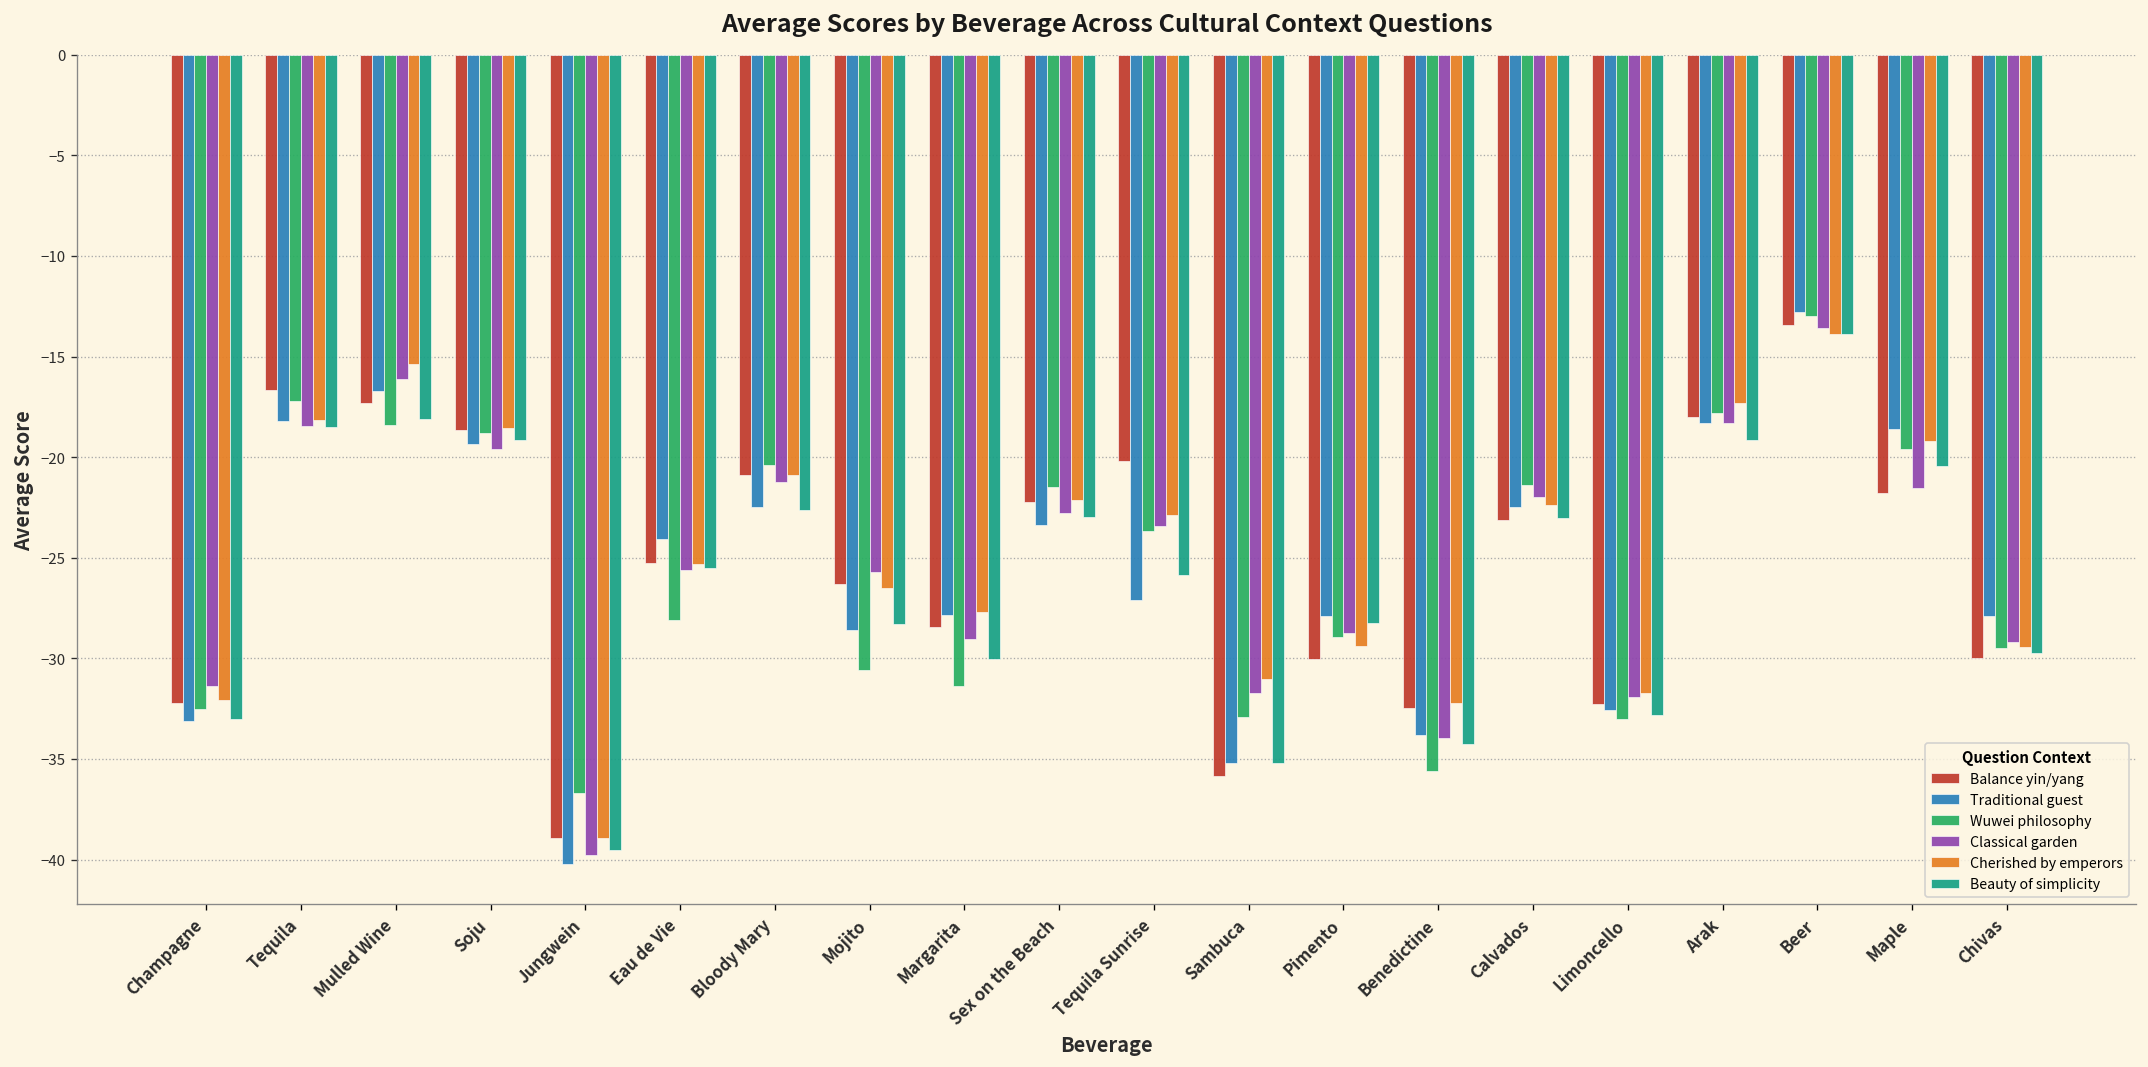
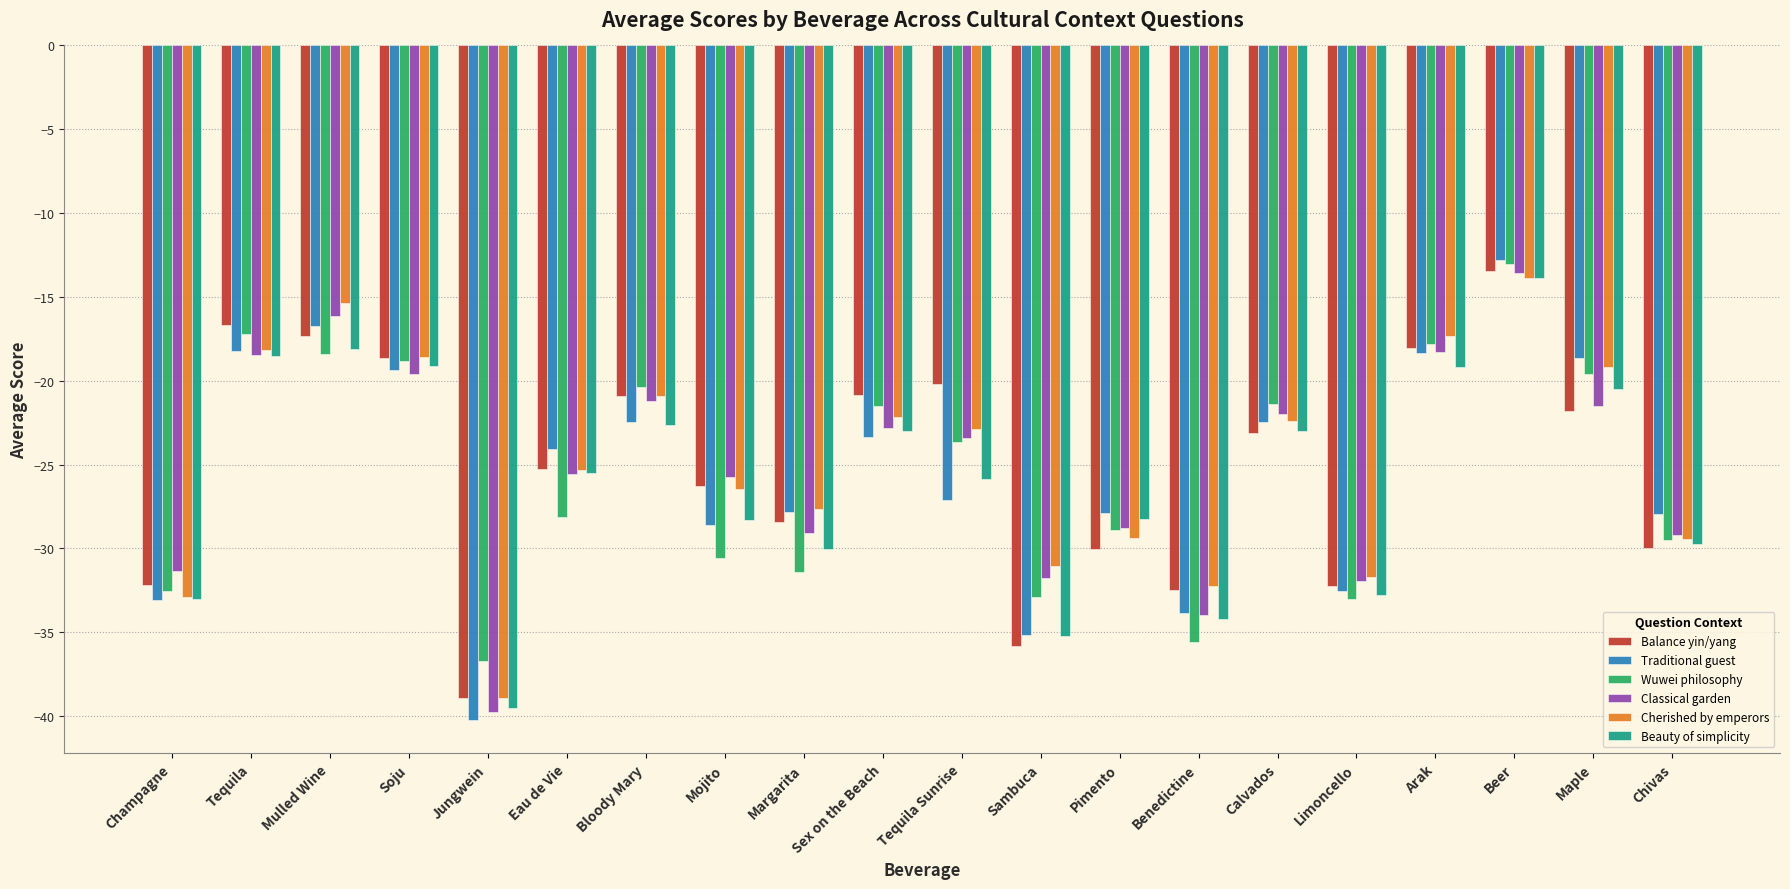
  {
    "Balance yin/yang": {
      "Champagne": -32.2,
      "Tequila": -16.7,
      "Mulled Wine": -17.3,
      "Soju": -18.7,
      "Jungwein": -38.9,
      "Eau de Vie": -25.2,
      "Bloody Mary": -20.9,
      "Mojito": -26.3,
      "Margarita": -28.4,
-     "Sex on the Beach": -22.2,
+     "Sex on the Beach": -20.9,
      "Tequila Sunrise": -20.2,
      "Sambuca": -35.8,
      "Pimento": -30.0,
      "Benedictine": -32.5,
      "Calvados": -23.1,
      "Limoncello": -32.2,
      "Arak": -18.0,
      "Beer": -13.4,
      "Maple": -21.8,
      "Chivas": -30.0
    },
    "Traditional guest": {
      "Champagne": -33.1,
      "Tequila": -18.2,
      "Mulled Wine": -16.7,
      "Soju": -19.4,
      "Jungwein": -40.2,
      "Eau de Vie": -24.1,
      "Bloody Mary": -22.5,
      "Mojito": -28.6,
      "Margarita": -27.8,
      "Sex on the Beach": -23.4,
      "Tequila Sunrise": -27.1,
      "Sambuca": -35.2,
      "Pimento": -27.9,
      "Benedictine": -33.8,
      "Calvados": -22.5,
      "Limoncello": -32.6,
      "Arak": -18.3,
      "Beer": -12.8,
      "Maple": -18.6,
      "Chivas": -27.9
    },
    "Classical garden": {
      "Champagne": -31.4,
      "Tequila": -18.5,
      "Mulled Wine": -16.1,
      "Soju": -19.6,
      "Jungwein": -39.8,
      "Eau de Vie": -25.6,
      "Bloody Mary": -21.2,
      "Mojito": -25.7,
      "Margarita": -29.0,
      "Sex on the Beach": -22.8,
      "Tequila Sunrise": -23.4,
      "Sambuca": -31.7,
      "Pimento": -28.8,
      "Benedictine": -33.9,
      "Calvados": -22.0,
      "Limoncello": -31.9,
      "Arak": -18.3,
      "Beer": -13.6,
      "Maple": -21.5,
      "Chivas": -29.2
    },
    "Cherished by emperors": {
-     "Champagne": -32.1,
+     "Champagne": -32.9,
      "Tequila": -18.1,
      "Mulled Wine": -15.4,
      "Soju": -18.6,
      "Jungwein": -38.9,
      "Eau de Vie": -25.3,
      "Bloody Mary": -20.9,
      "Mojito": -26.5,
      "Margarita": -27.7,
      "Sex on the Beach": -22.1,
      "Tequila Sunrise": -22.8,
      "Sambuca": -31.0,
      "Pimento": -29.4,
      "Benedictine": -32.2,
      "Calvados": -22.4,
      "Limoncello": -31.7,
      "Arak": -17.3,
      "Beer": -13.9,
      "Maple": -19.2,
      "Chivas": -29.4
    }
  }
